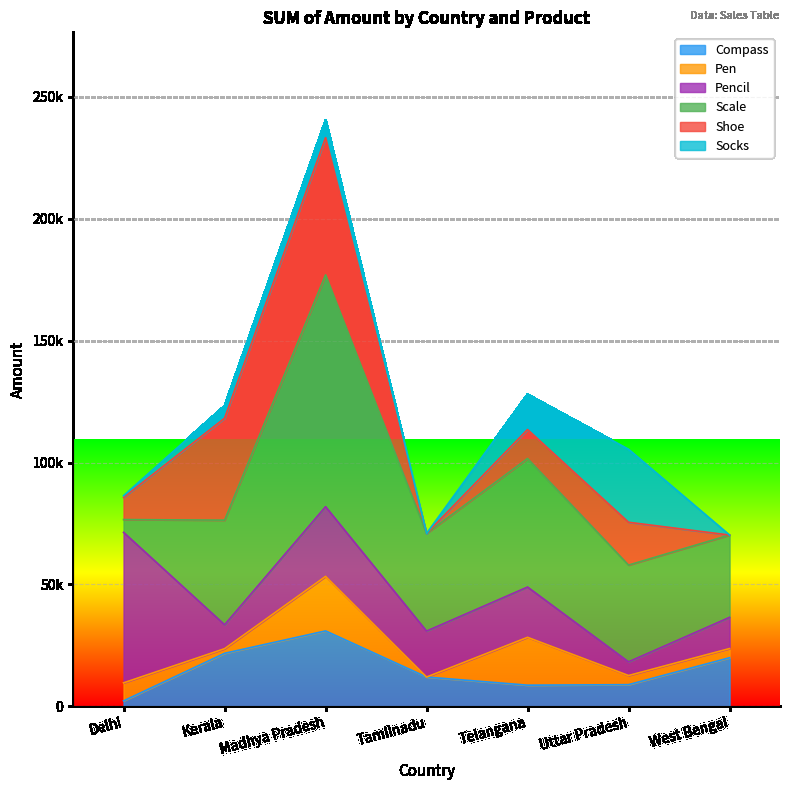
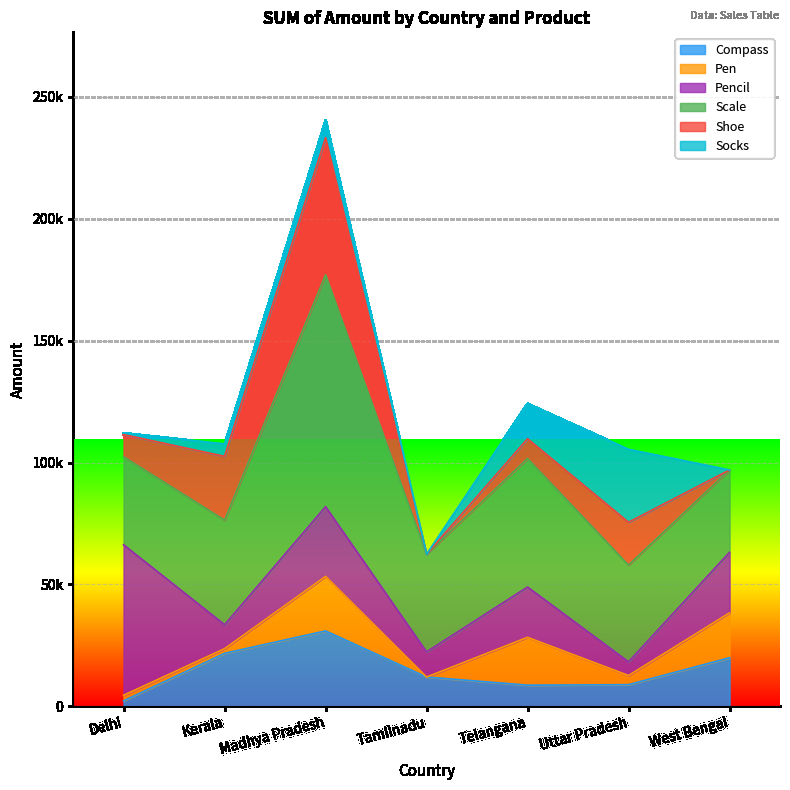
  {
    "Pen": {
-     "Delhi": 7000,
+     "Delhi": 2000,
      "Kerala": 2000,
      "Madhya Pradesh": 22000,
      "Telangana": 20000,
      "Uttar Pradesh": 4000,
-     "West Bengal": 4000
+     "West Bengal": 18000
    },
    "Pencil": {
      "Delhi": 62000,
      "Kerala": 10000,
      "Madhya Pradesh": 29000,
-     "Tamilnadu": 19000,
+     "Tamilnadu": 10000,
      "Telangana": 21000,
      "Uttar Pradesh": 6000,
-     "West Bengal": 13000
+     "West Bengal": 25000
    },
    "Scale": {
-     "Delhi": 5000,
+     "Delhi": 36000,
      "Kerala": 43000,
      "Madhya Pradesh": 95000,
      "Telangana": 53000,
      "Uttar Pradesh": 40000
    },
    "Shoe": {
-     "Kerala": 42000,
+     "Kerala": 26000,
      "Madhya Pradesh": 56000,
-     "Telangana": 12000,
+     "Telangana": 8000,
      "Uttar Pradesh": 18000
    }
  }
